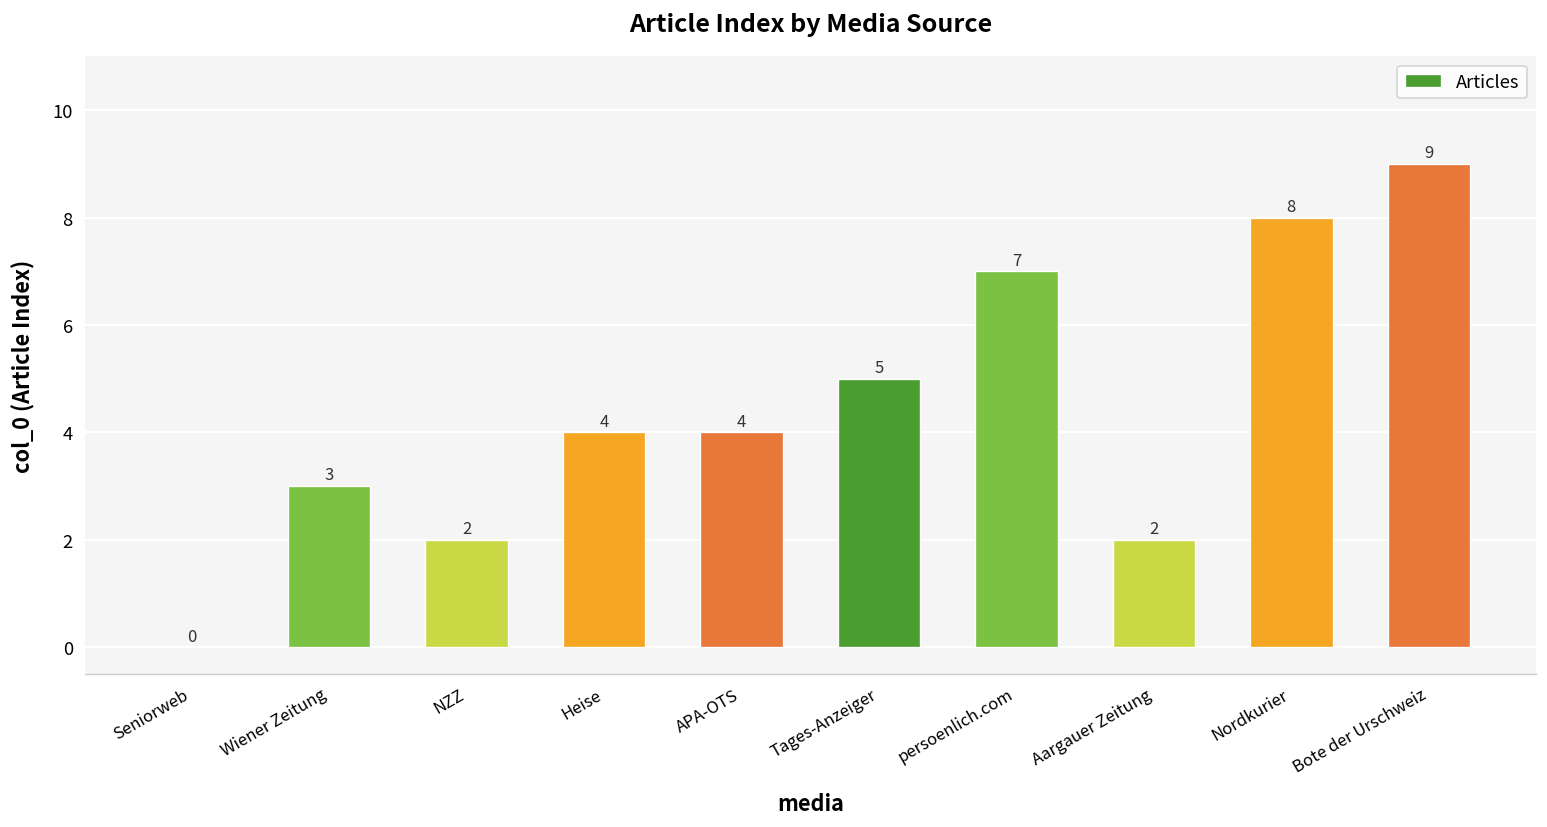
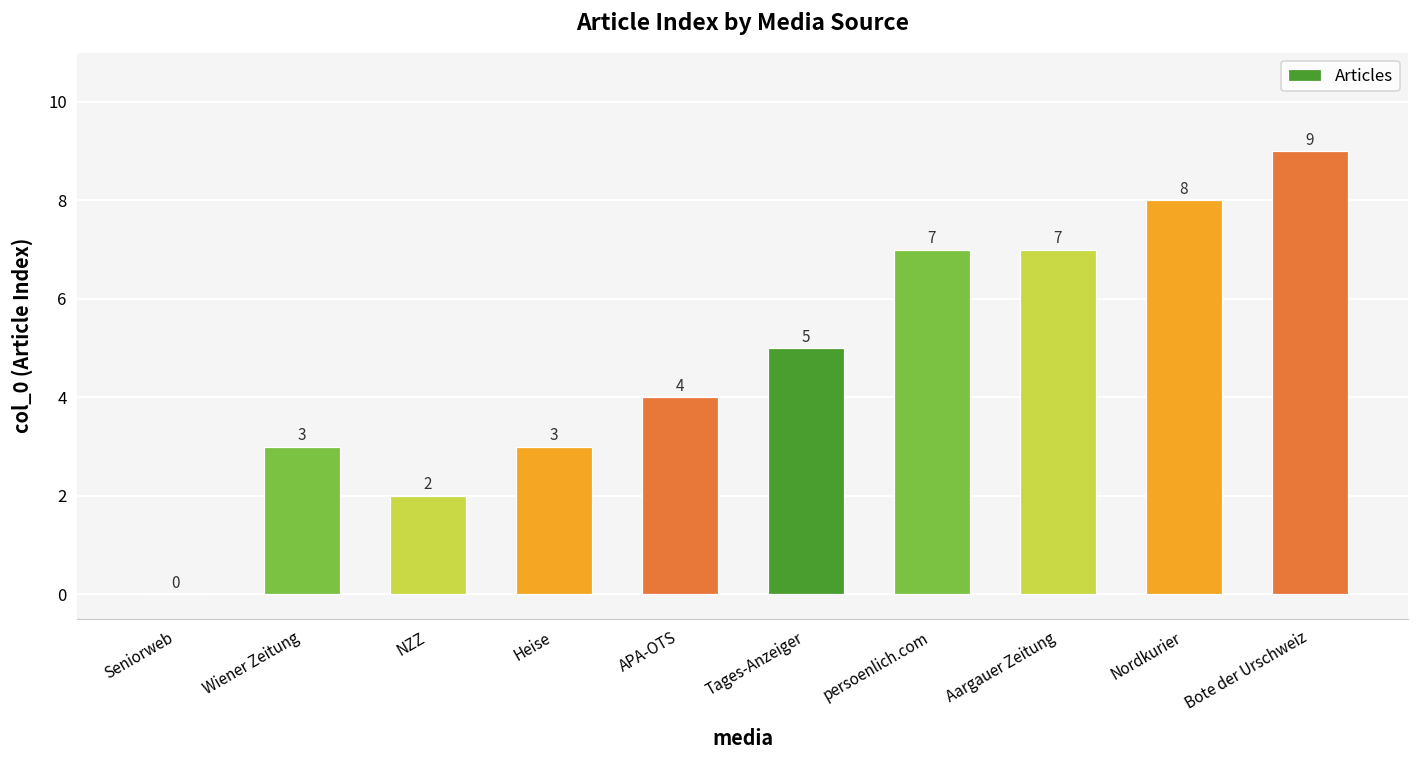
  {
    "Seniorweb": 0,
    "Wiener Zeitung": 3,
    "NZZ": 2,
-   "Heise": 4,
+   "Heise": 3,
    "APA-OTS": 4,
    "Tages-Anzeiger": 5,
    "persoenlich.com": 7,
-   "Aargauer Zeitung": 2,
+   "Aargauer Zeitung": 7,
    "Nordkurier": 8,
    "Bote der Urschweiz": 9
  }
